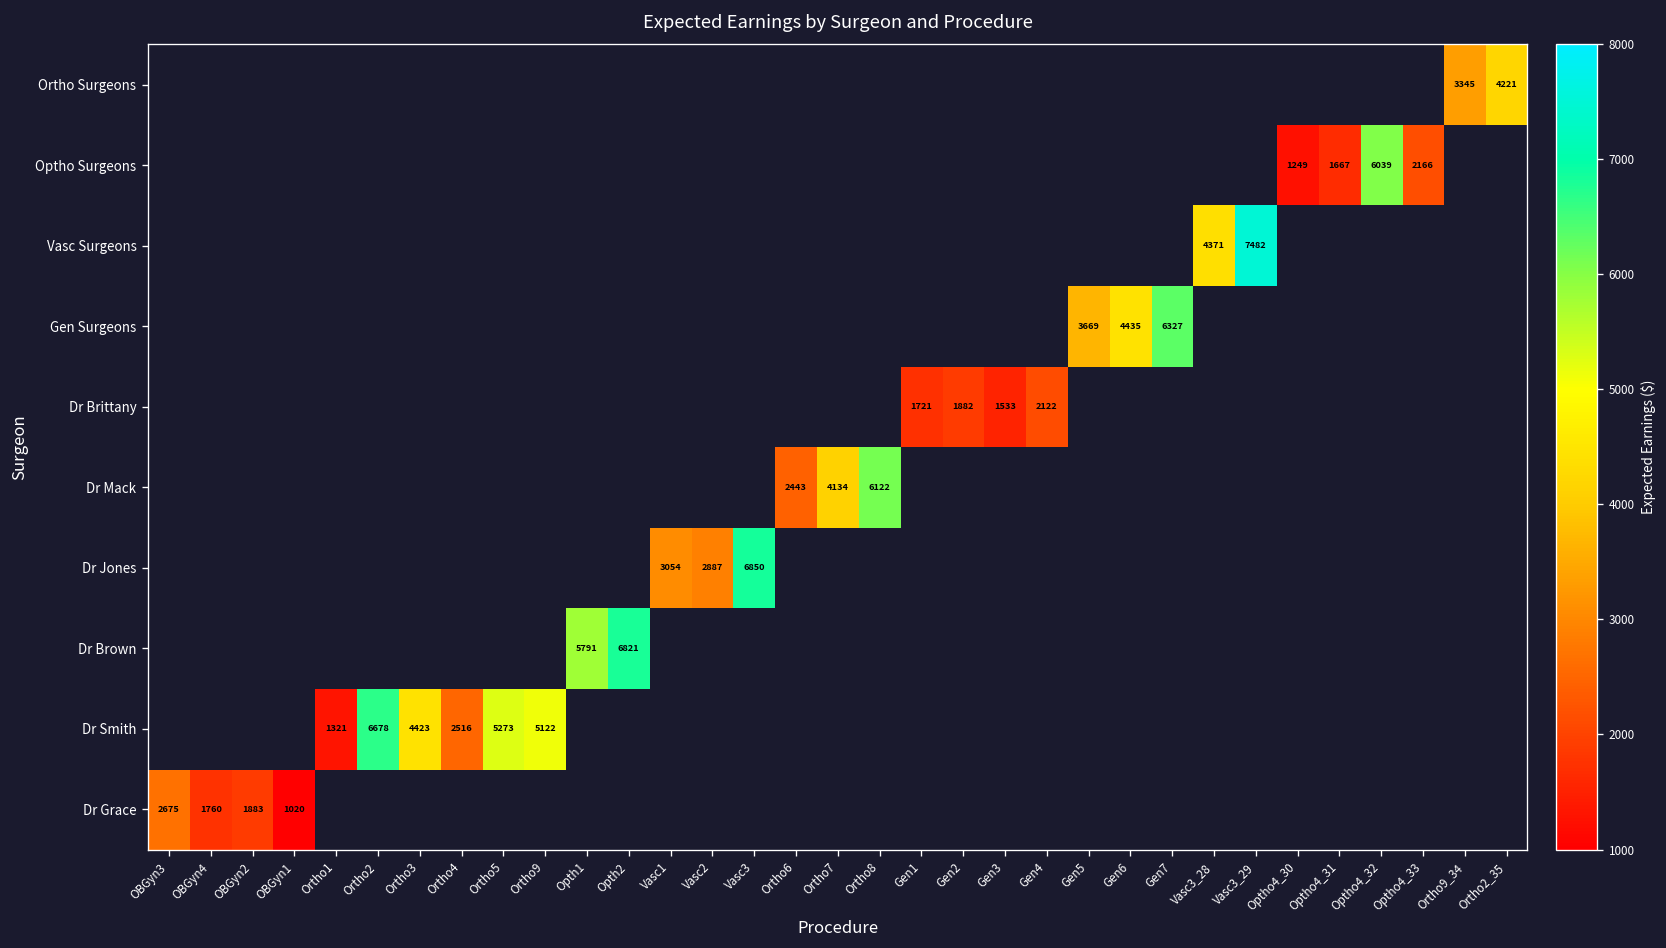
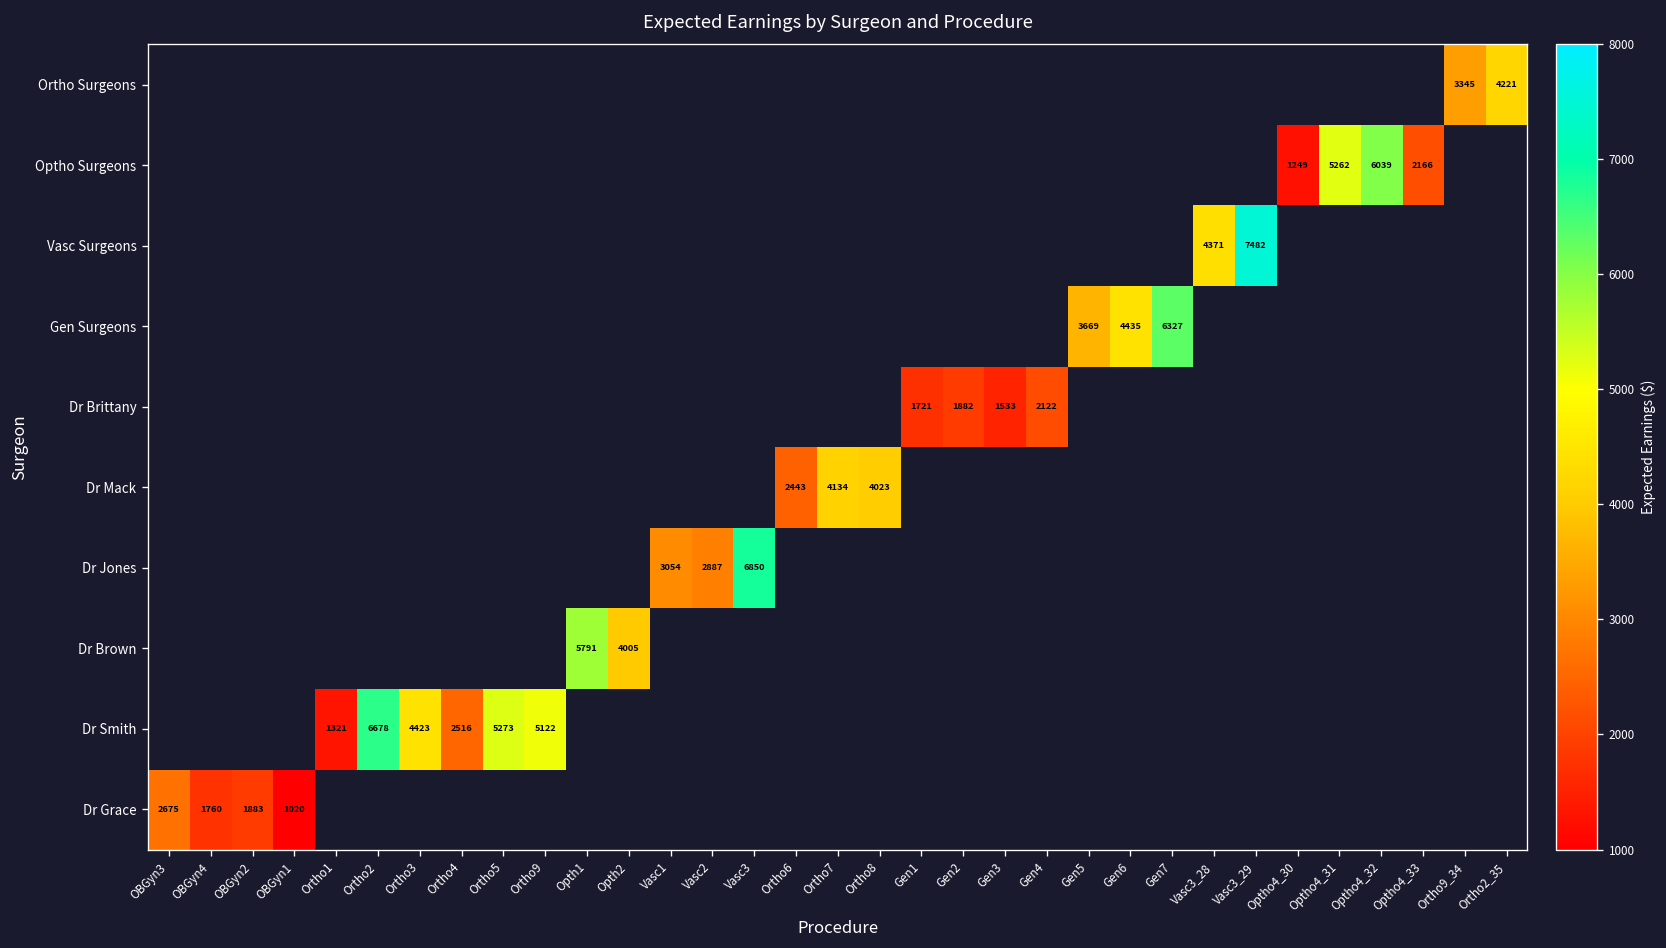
  {
    "Ortho Surgeons": {
      "Ortho9_34": 3345,
      "Ortho2_35": 4221
    },
    "Optho Surgeons": {
      "Optho4_30": 1249,
-     "Optho4_31": 1667,
+     "Optho4_31": 5262,
      "Optho4_32": 6039,
      "Optho4_33": 2166
    },
    "Vasc Surgeons": {
      "Vasc3_28": 4371,
      "Vasc3_29": 7482
    },
    "Gen Surgeons": {
      "Gen5": 3669,
      "Gen6": 4435,
      "Gen7": 6327
    },
    "Dr Brittany": {
      "Gen1": 1721,
      "Gen2": 1882,
      "Gen3": 1533,
      "Gen4": 2122
    },
    "Dr Mack": {
      "Ortho6": 2443,
      "Ortho7": 4134,
-     "Ortho8": 6122
+     "Ortho8": 4023
    },
    "Dr Jones": {
      "Vasc1": 3054,
      "Vasc2": 2887,
      "Vasc3": 6850
    },
    "Dr Brown": {
      "Opth1": 5791,
-     "Opth2": 6821
+     "Opth2": 4005
    },
    "Dr Smith": {
      "Ortho1": 1321,
      "Ortho2": 6678,
      "Ortho3": 4423,
      "Ortho4": 2516,
      "Ortho5": 5273,
      "Ortho9": 5122
    },
    "Dr Grace": {
      "OBGyn3": 2675,
      "OBGyn4": 1760,
      "OBGyn2": 1883,
      "OBGyn1": 1020
    }
  }
